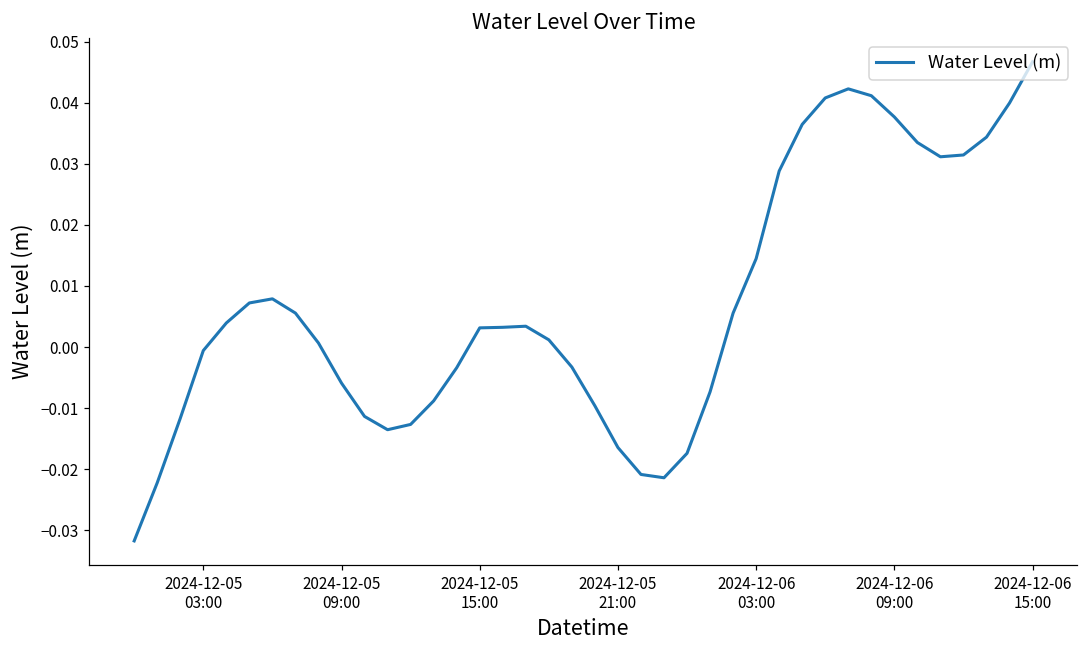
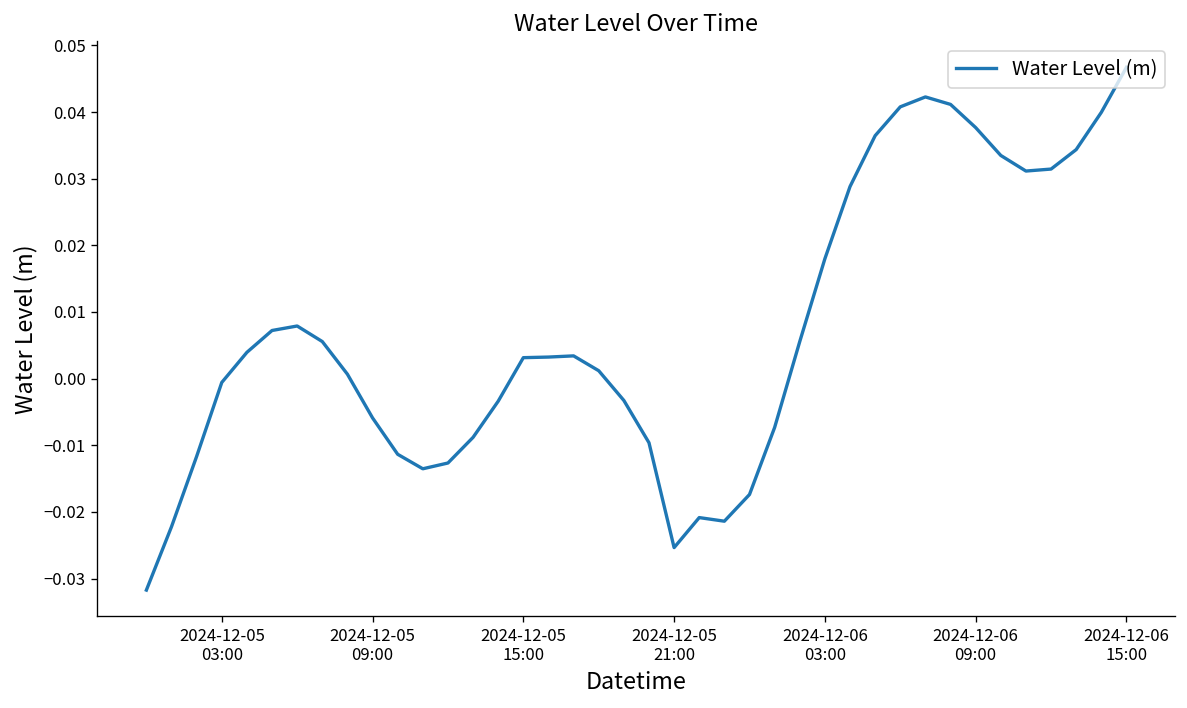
  {
    "2024-12-05 03:00": -0.001,
    "2024-12-05 09:00": -0.006,
    "2024-12-05 15:00": 0.003,
-   "2024-12-05 21:00": -0.016,
-   "2024-12-06 03:00": 0.014,
+   "2024-12-05 21:00": -0.025,
+   "2024-12-06 03:00": 0.018,
    "2024-12-06 09:00": 0.038
  }
